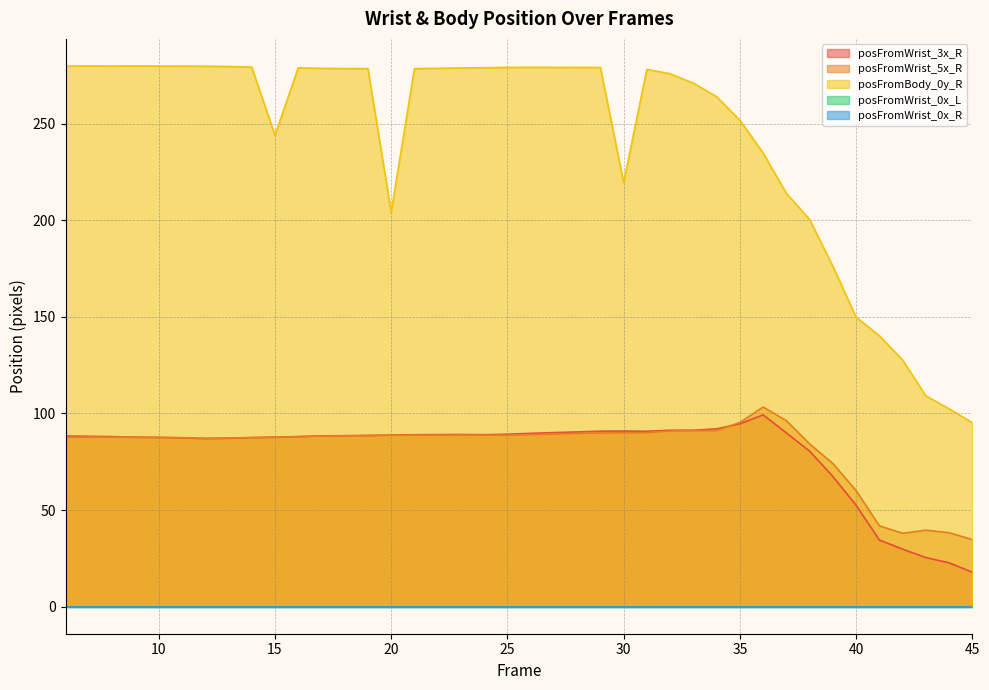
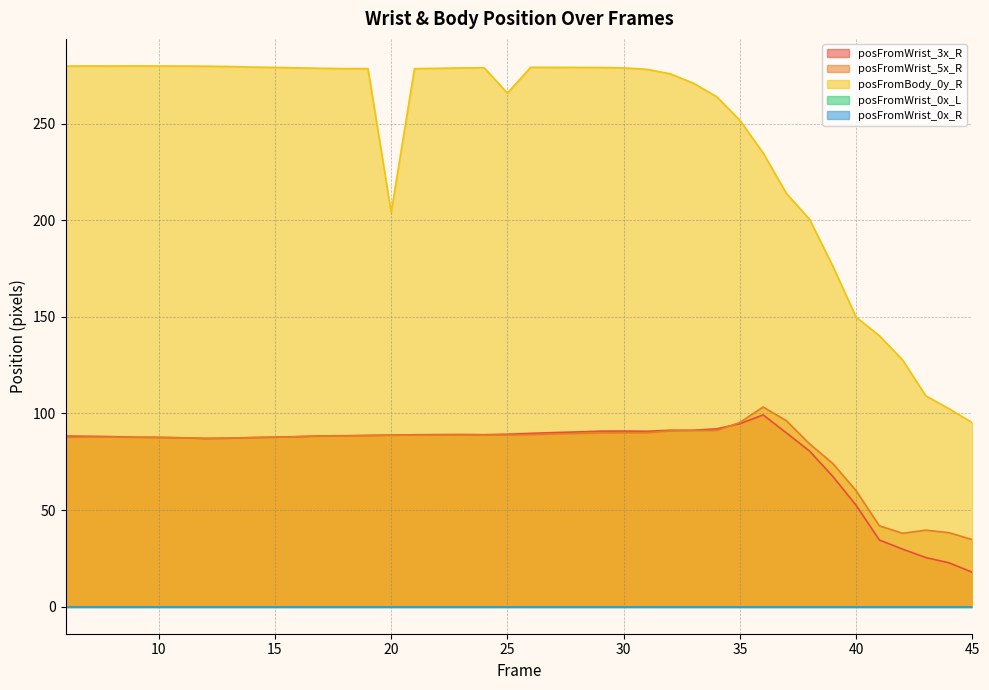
  {
    "posFromBody_0y_R": {
      "10": 280,
-     "15": 244,
+     "15": 279,
      "20": 204,
-     "25": 279,
-     "30": 219,
+     "25": 266,
+     "30": 279,
      "35": 252,
      "40": 150,
      "45": 95
    },
    "posFromWrist_0x_R": {
      "10": 0,
      "15": 0,
      "20": 0,
      "25": 0,
      "30": 0,
      "35": 0,
      "40": 0,
      "45": 0
    }
  }
